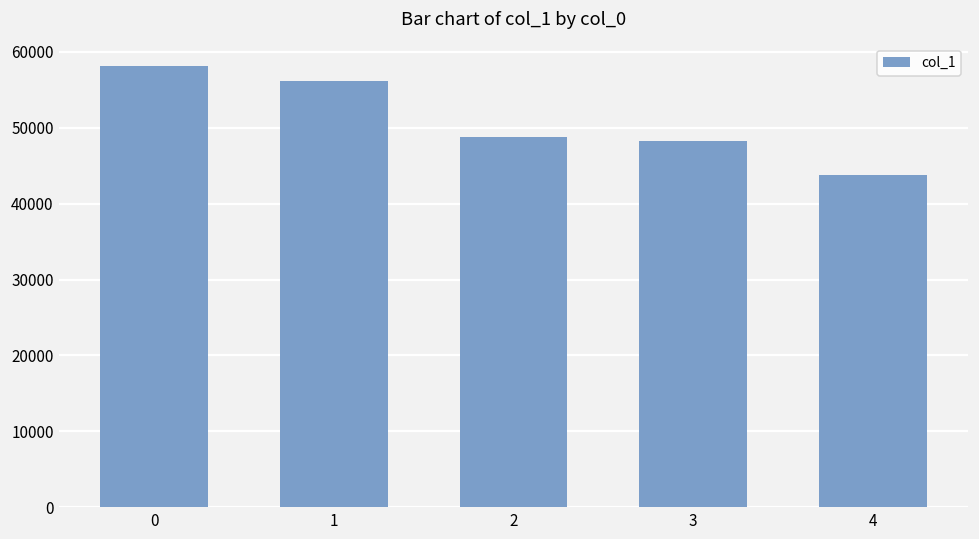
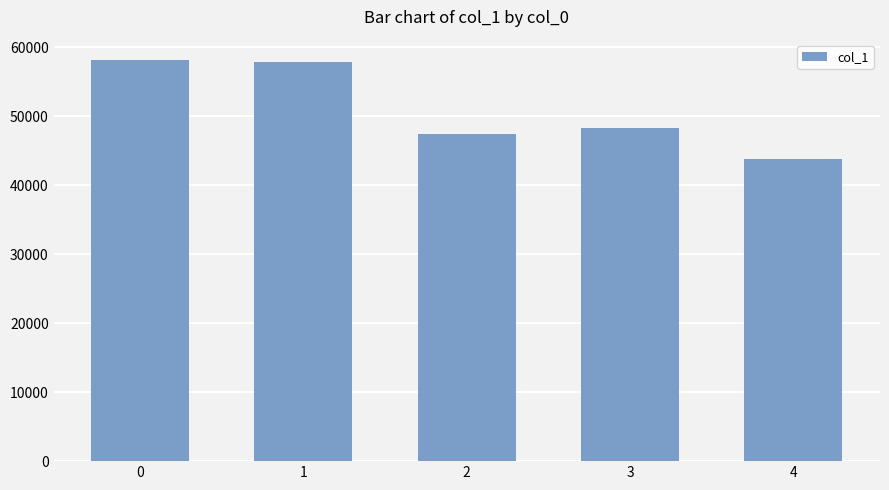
  {
    "0": 58000,
-   "1": 56000,
-   "2": 49000,
+   "1": 58000,
+   "2": 47000,
    "3": 48000,
    "4": 44000
  }
